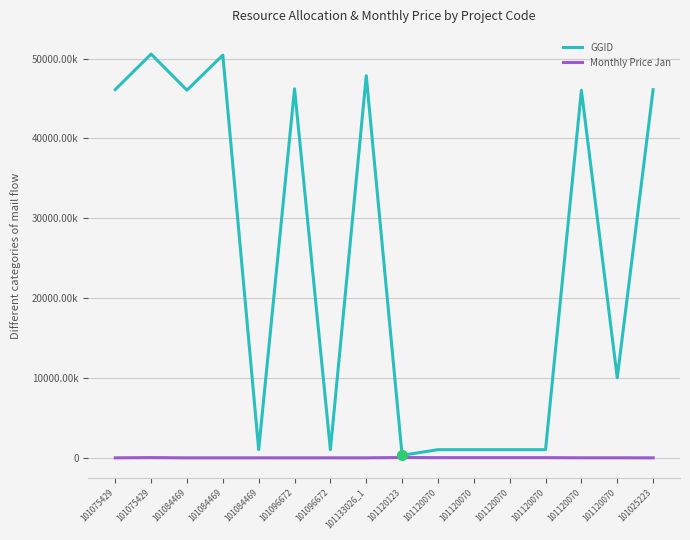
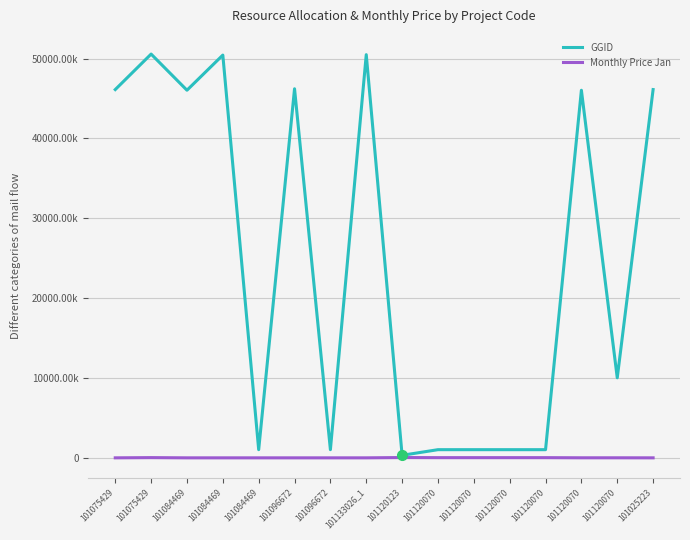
  {
    "GGID": {
-     "101133026_1": 48000000,
+     "101133026_1": 50000000,
      "101025223": 46000000
    },
    "Monthly Price Jan": {
      "101133026_1": 0,
      "101025223": 0
    }
  }
